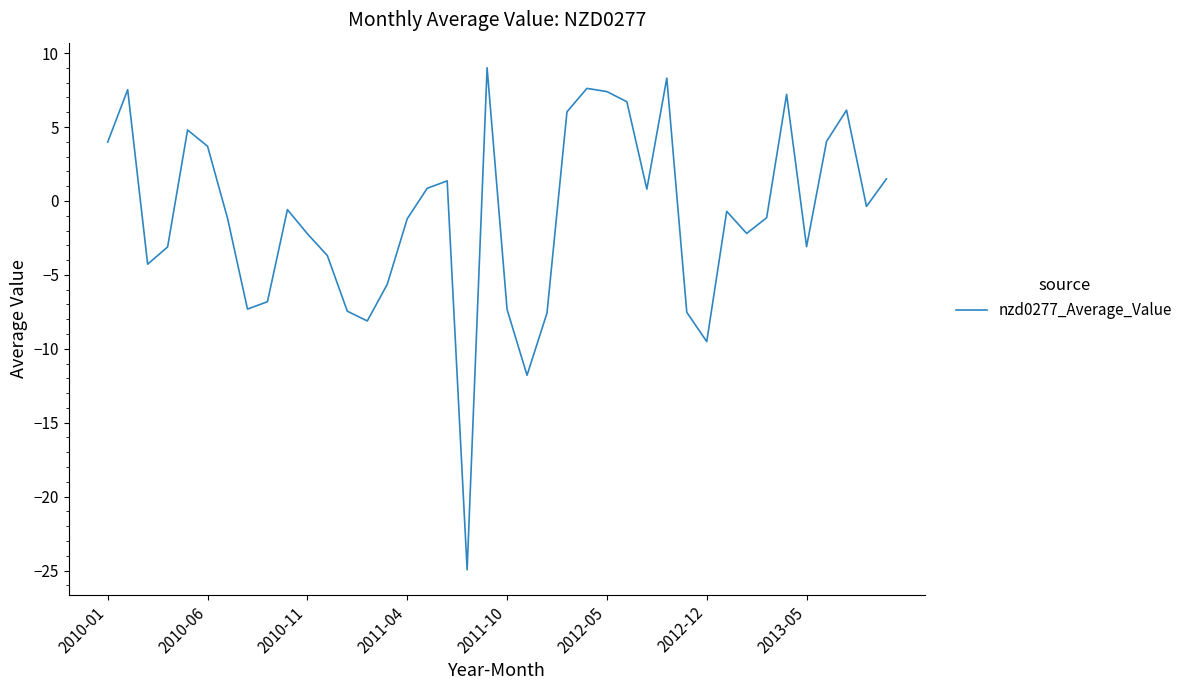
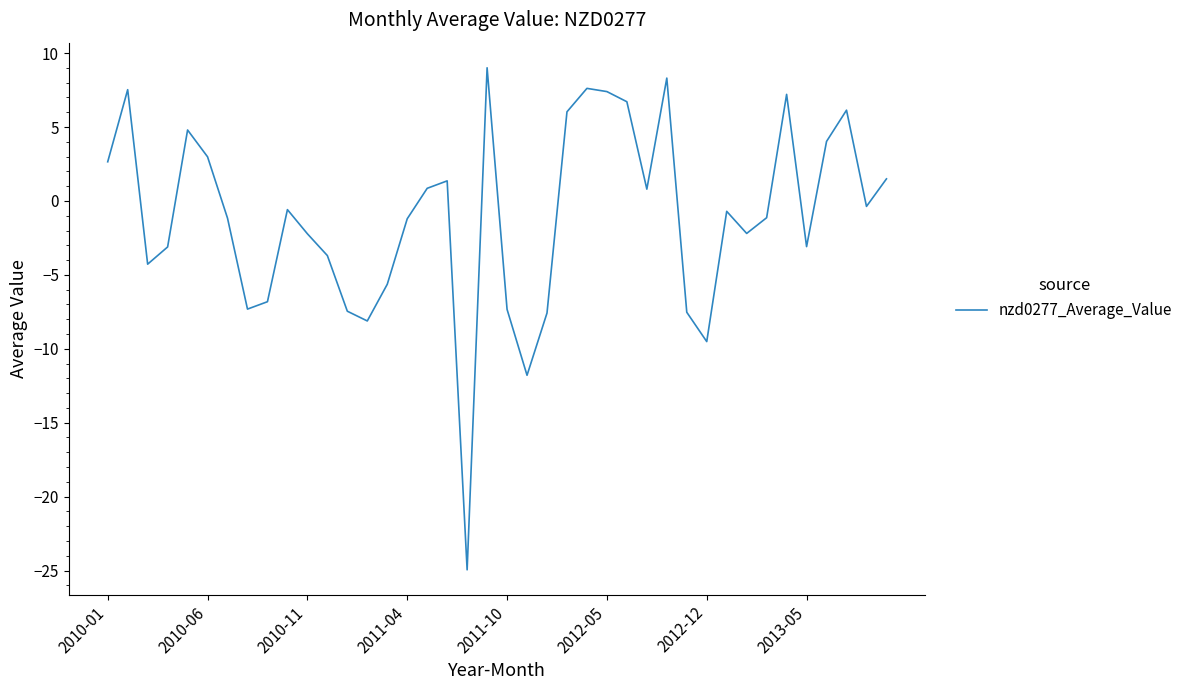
  {
-   "2010-01": 4.0,
-   "2010-06": 3.7,
+   "2010-01": 2.6,
+   "2010-06": 3.0,
    "2010-11": -2.2,
    "2011-04": -1.2,
    "2011-10": -7.3,
    "2012-05": 7.4,
    "2012-12": -9.5,
    "2013-05": -3.1
  }
